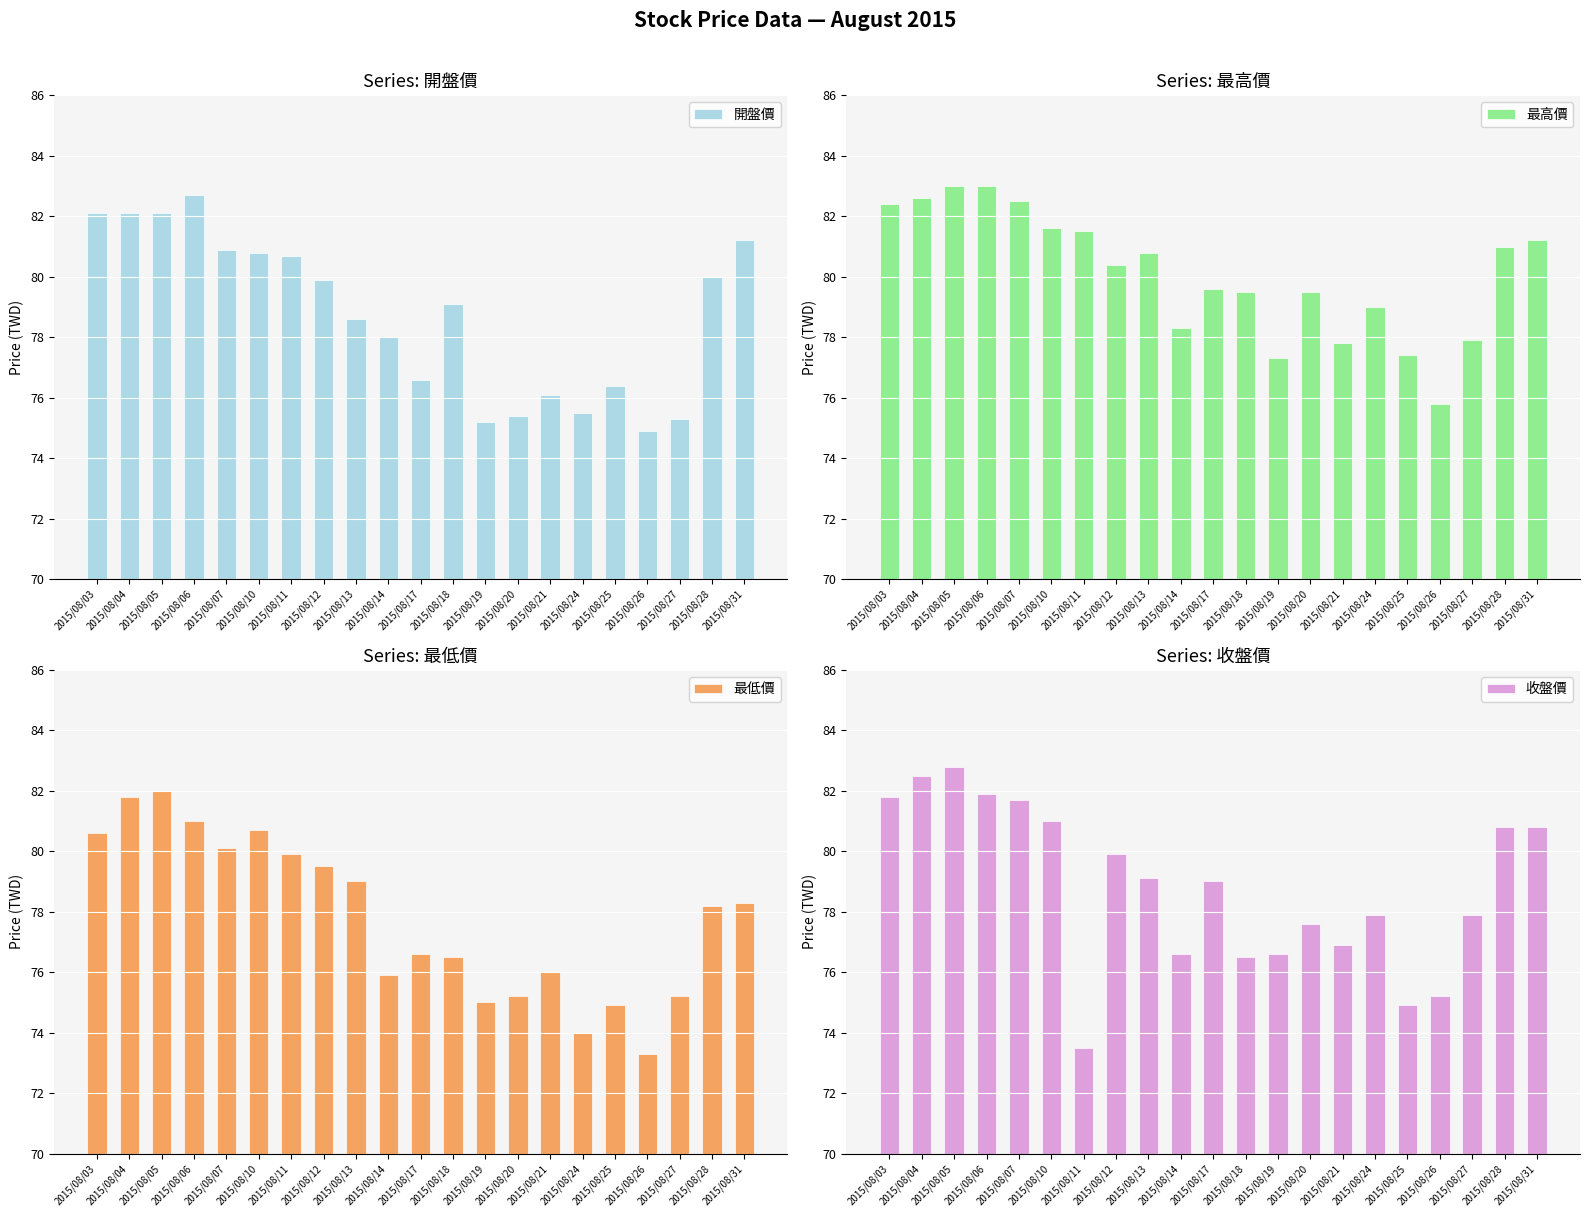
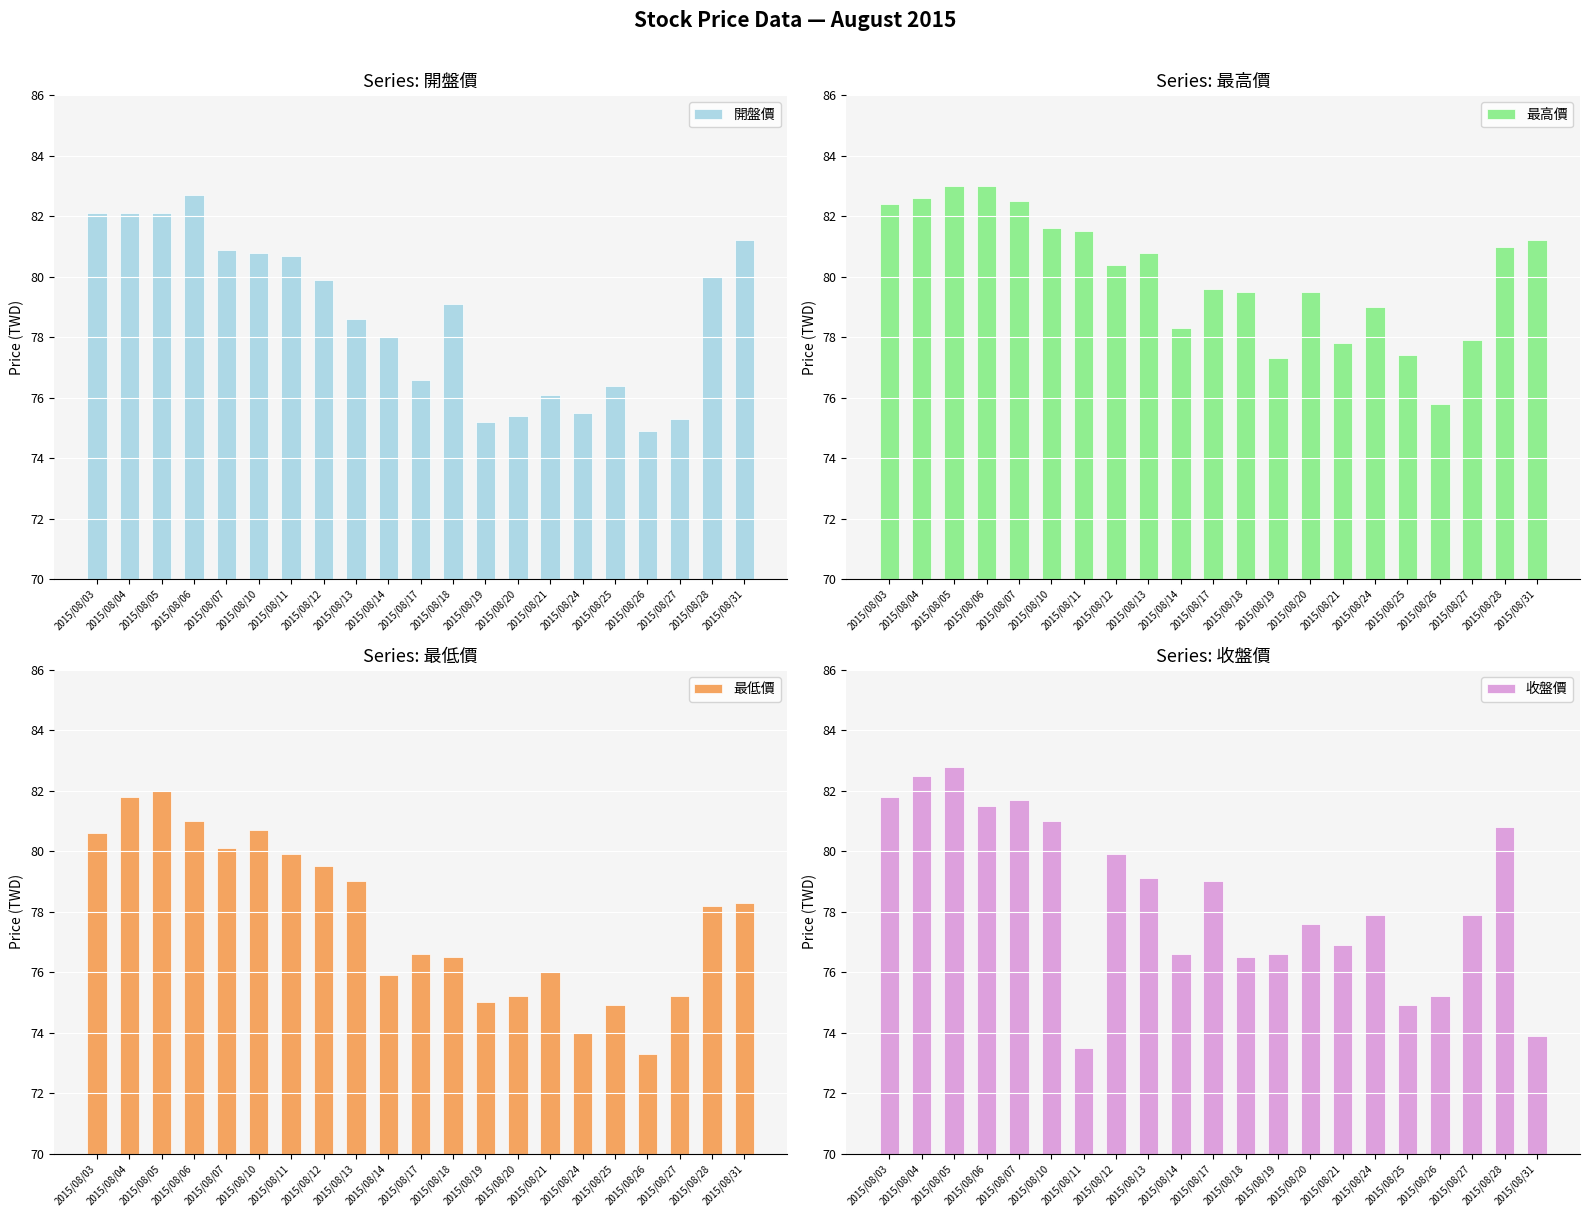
  {
    "Series: 開盤價": {
      "2015/08/03": 82.1,
      "2015/08/04": 82.1,
      "2015/08/05": 82.1,
      "2015/08/06": 82.7,
      "2015/08/07": 80.9,
      "2015/08/10": 80.8,
      "2015/08/11": 80.7,
      "2015/08/12": 79.9,
      "2015/08/13": 78.6,
      "2015/08/14": 78.0,
      "2015/08/17": 76.6,
      "2015/08/18": 79.1,
      "2015/08/19": 75.2,
      "2015/08/20": 75.4,
      "2015/08/21": 76.1,
      "2015/08/24": 75.5,
      "2015/08/25": 76.4,
      "2015/08/26": 74.9,
      "2015/08/27": 75.3,
      "2015/08/28": 80.0,
      "2015/08/31": 81.2
    },
    "Series: 最高價": {
      "2015/08/03": 82.4,
      "2015/08/04": 82.6,
      "2015/08/05": 83.0,
      "2015/08/06": 83.0,
      "2015/08/07": 82.5,
      "2015/08/10": 81.6,
      "2015/08/11": 81.5,
      "2015/08/12": 80.4,
      "2015/08/13": 80.8,
      "2015/08/14": 78.3,
      "2015/08/17": 79.6,
      "2015/08/18": 79.5,
      "2015/08/19": 77.3,
      "2015/08/20": 79.5,
      "2015/08/21": 77.8,
      "2015/08/24": 79.0,
      "2015/08/25": 77.4,
      "2015/08/26": 75.8,
      "2015/08/27": 77.9,
      "2015/08/28": 81.0,
      "2015/08/31": 81.2
    },
    "Series: 最低價": {
      "2015/08/03": 80.6,
      "2015/08/04": 81.8,
      "2015/08/05": 82.0,
      "2015/08/06": 81.0,
      "2015/08/07": 80.1,
      "2015/08/10": 80.7,
      "2015/08/11": 79.9,
      "2015/08/12": 79.5,
      "2015/08/13": 79.0,
      "2015/08/14": 75.9,
      "2015/08/17": 76.6,
      "2015/08/18": 76.5,
      "2015/08/19": 75.0,
      "2015/08/20": 75.2,
      "2015/08/21": 76.0,
      "2015/08/24": 74.0,
      "2015/08/25": 74.9,
      "2015/08/26": 73.3,
      "2015/08/27": 75.2,
      "2015/08/28": 78.2,
      "2015/08/31": 78.3
    },
    "Series: 收盤價": {
      "2015/08/03": 81.8,
      "2015/08/04": 82.5,
      "2015/08/05": 82.8,
-     "2015/08/06": 81.9,
+     "2015/08/06": 81.5,
      "2015/08/07": 81.7,
      "2015/08/10": 81.0,
      "2015/08/11": 73.5,
      "2015/08/12": 79.9,
      "2015/08/13": 79.1,
      "2015/08/14": 76.6,
      "2015/08/17": 79.0,
      "2015/08/18": 76.5,
      "2015/08/19": 76.6,
      "2015/08/20": 77.6,
      "2015/08/21": 76.9,
      "2015/08/24": 77.9,
      "2015/08/25": 74.9,
      "2015/08/26": 75.2,
      "2015/08/27": 77.9,
      "2015/08/28": 80.8,
-     "2015/08/31": 80.8
+     "2015/08/31": 73.9
    }
  }
